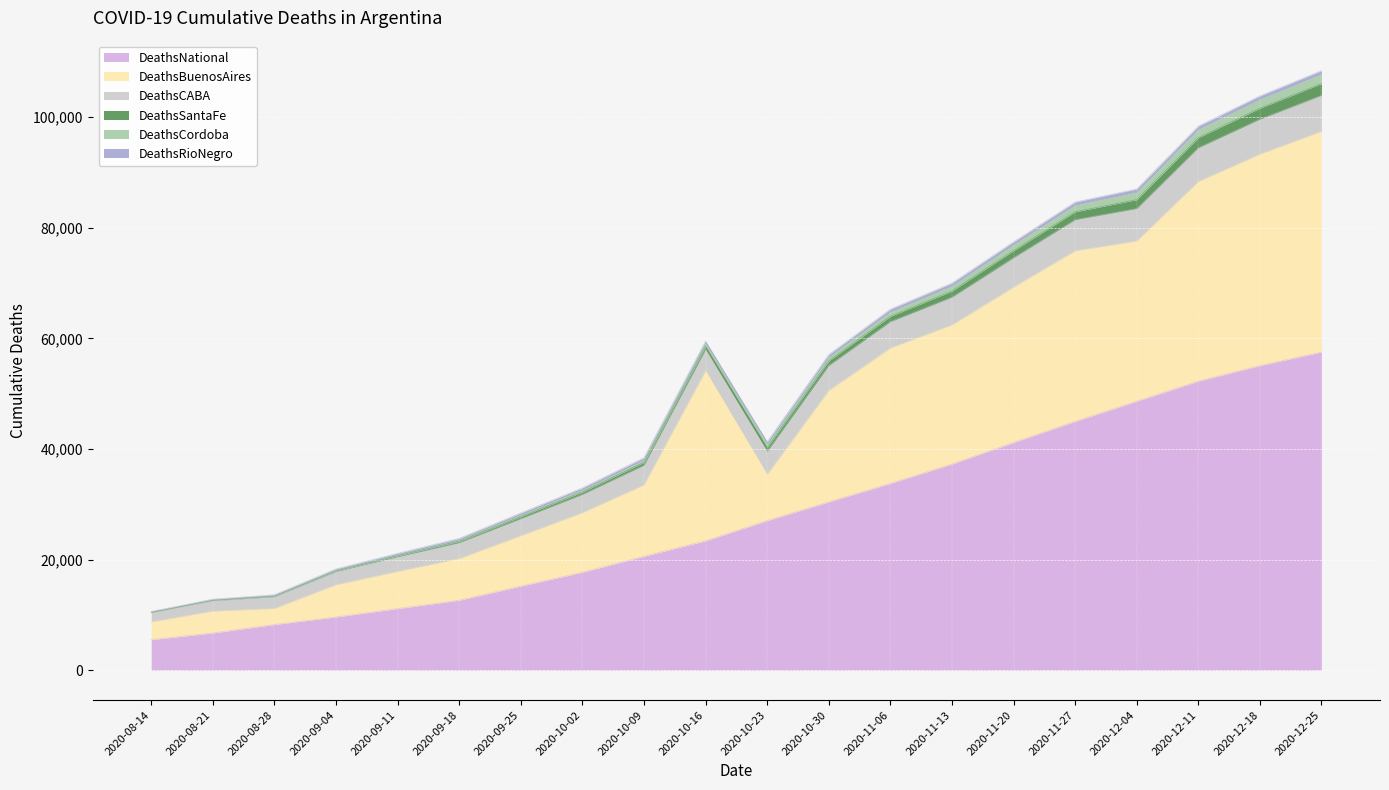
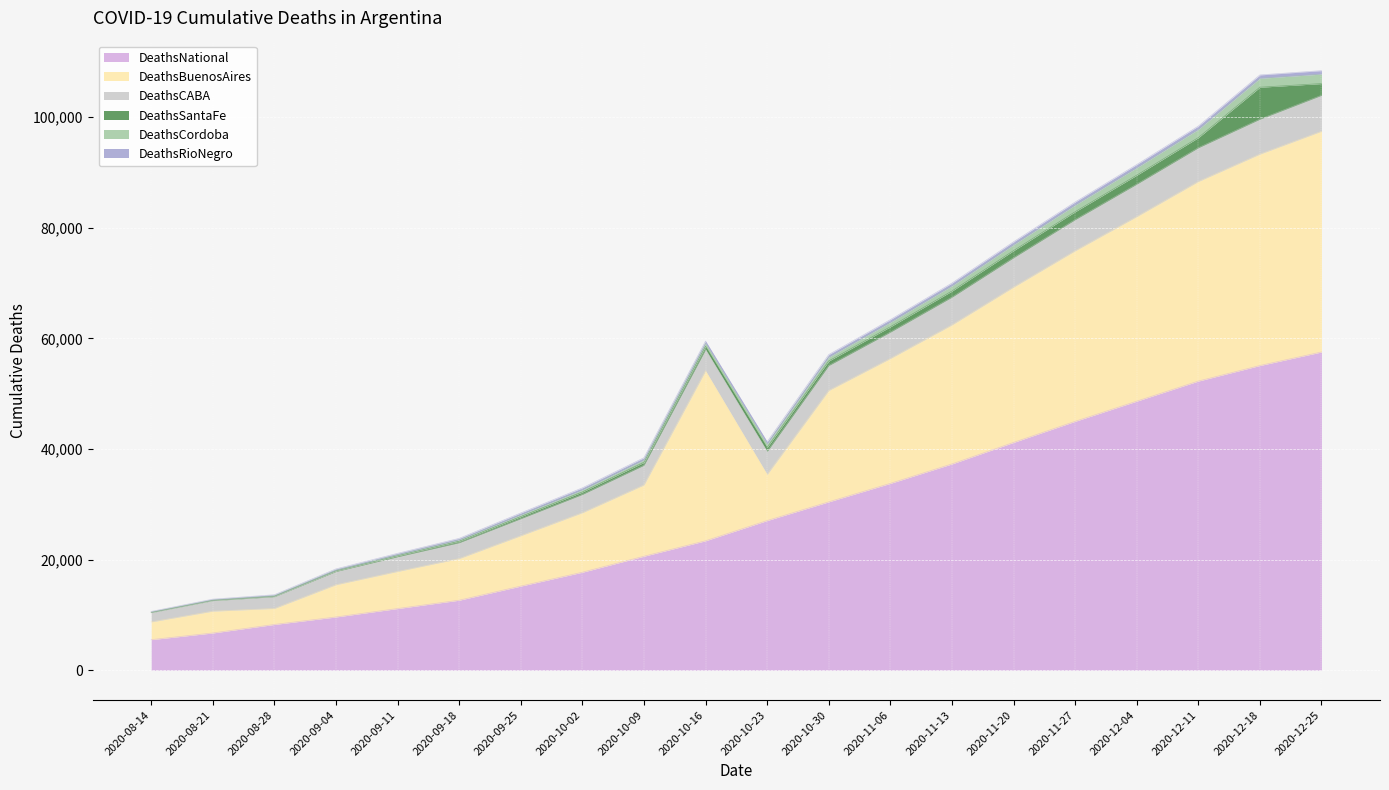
  {
    "DeathsBuenosAires": {
      "2020-08-14": "3,000",
      "2020-08-21": "4,000",
      "2020-08-28": "3,000",
      "2020-09-04": "6,000",
      "2020-09-11": "7,000",
      "2020-09-18": "8,000",
      "2020-09-25": "9,000",
      "2020-10-02": "11,000",
      "2020-10-09": "13,000",
      "2020-10-16": "31,000",
      "2020-10-23": "8,000",
      "2020-10-30": "20,000",
-     "2020-11-06": "24,000",
+     "2020-11-06": "23,000",
      "2020-11-13": "25,000",
      "2020-11-20": "28,000",
      "2020-11-27": "31,000",
-     "2020-12-04": "29,000",
+     "2020-12-04": "33,000",
      "2020-12-11": "36,000",
      "2020-12-18": "38,000",
      "2020-12-25": "40,000"
    },
    "DeathsSantaFe": {
      "2020-10-16": "1,000",
      "2020-10-23": "1,000",
      "2020-10-30": "1,000",
      "2020-11-06": "1,000",
      "2020-11-13": "1,000",
      "2020-11-20": "1,000",
      "2020-11-27": "1,000",
      "2020-12-04": "2,000",
      "2020-12-11": "2,000",
-     "2020-12-18": "2,000",
+     "2020-12-18": "6,000",
      "2020-12-25": "2,000"
    }
  }
